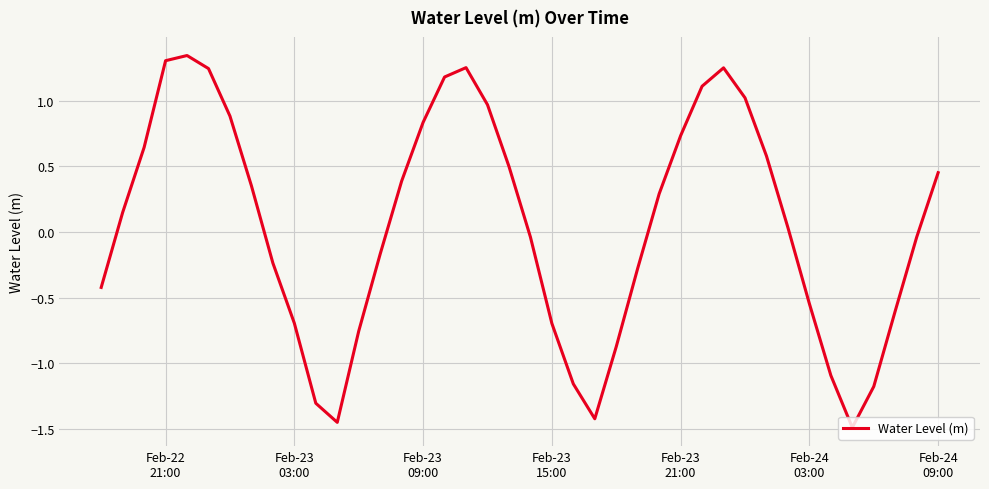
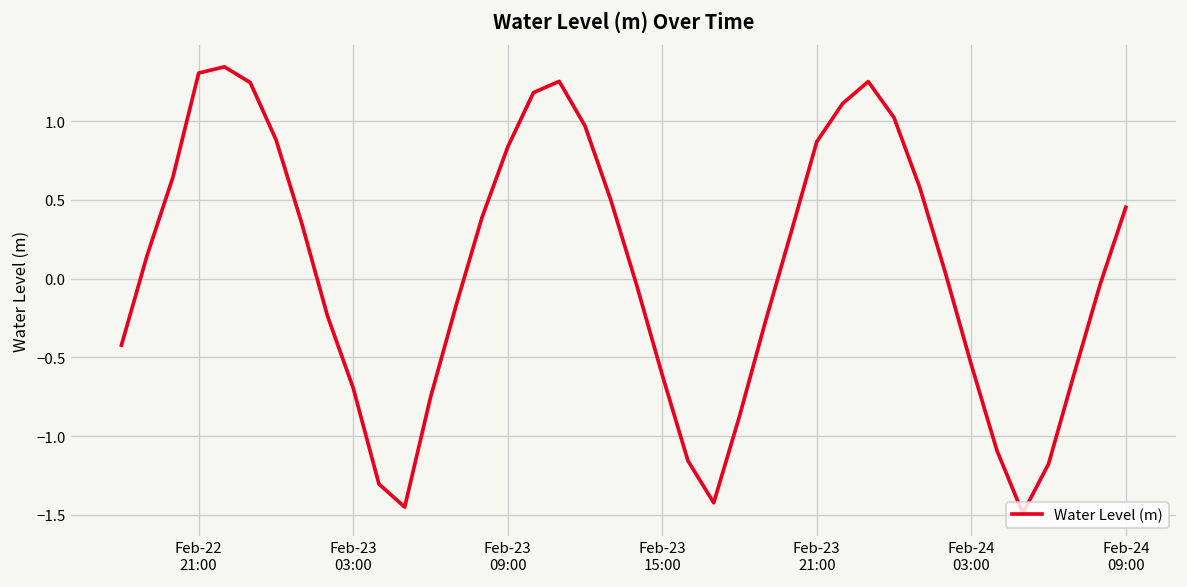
  {
    "Feb-22 21:00": 1.31,
    "Feb-23 03:00": -0.70,
    "Feb-23 09:00": 0.84,
-   "Feb-23 15:00": -0.70,
-   "Feb-23 21:00": 0.73,
+   "Feb-23 15:00": -0.61,
+   "Feb-23 21:00": 0.87,
    "Feb-24 03:00": -0.55,
    "Feb-24 09:00": 0.45
  }
